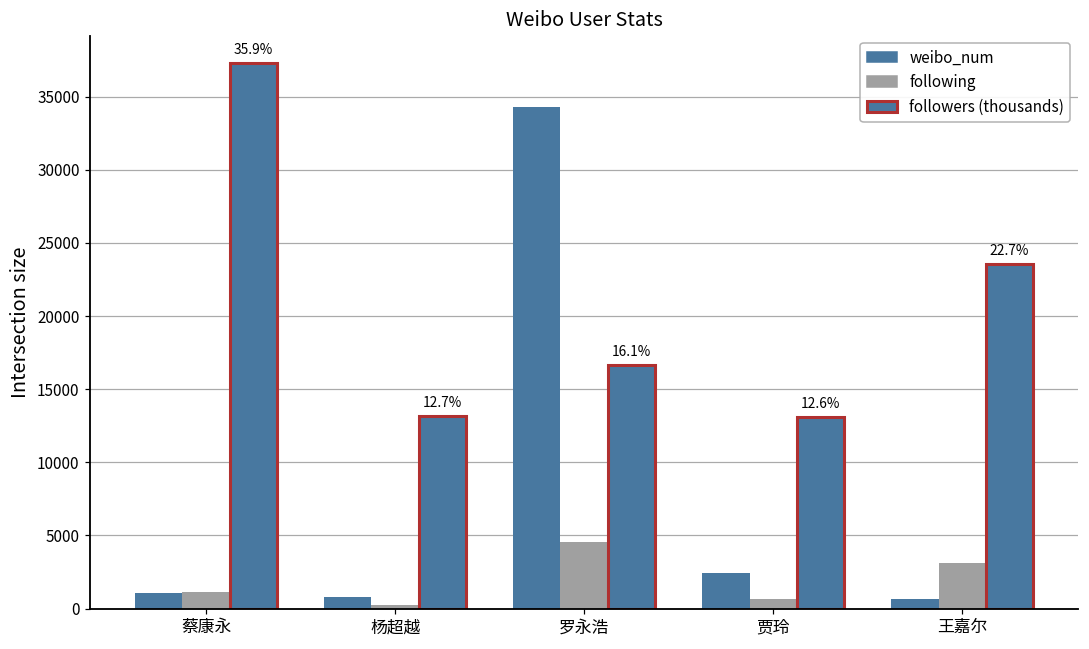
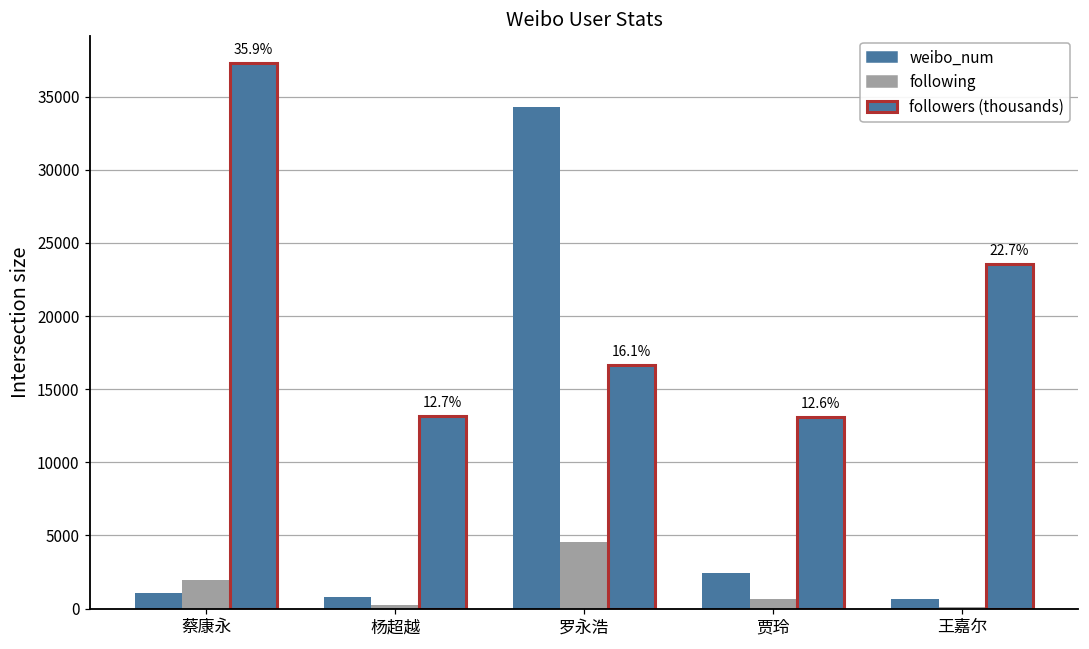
  {
    "following": {
-     "蔡康永": 1100,
+     "蔡康永": 2000,
      "杨超越": 200,
      "罗永浩": 4500,
      "贾玲": 700,
-     "王嘉尔": 3100
+     "王嘉尔": 100
    }
  }
